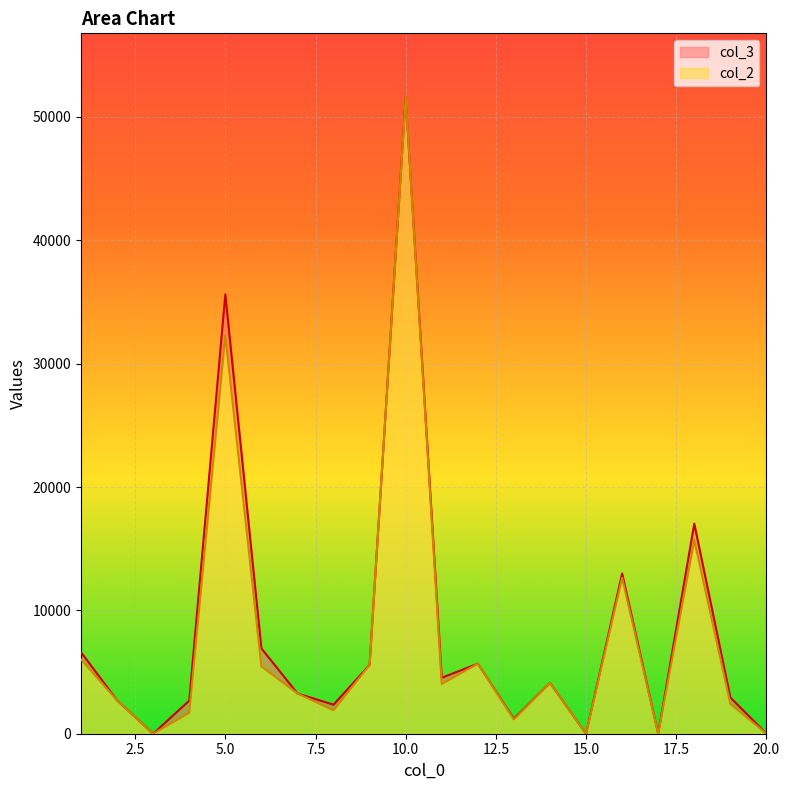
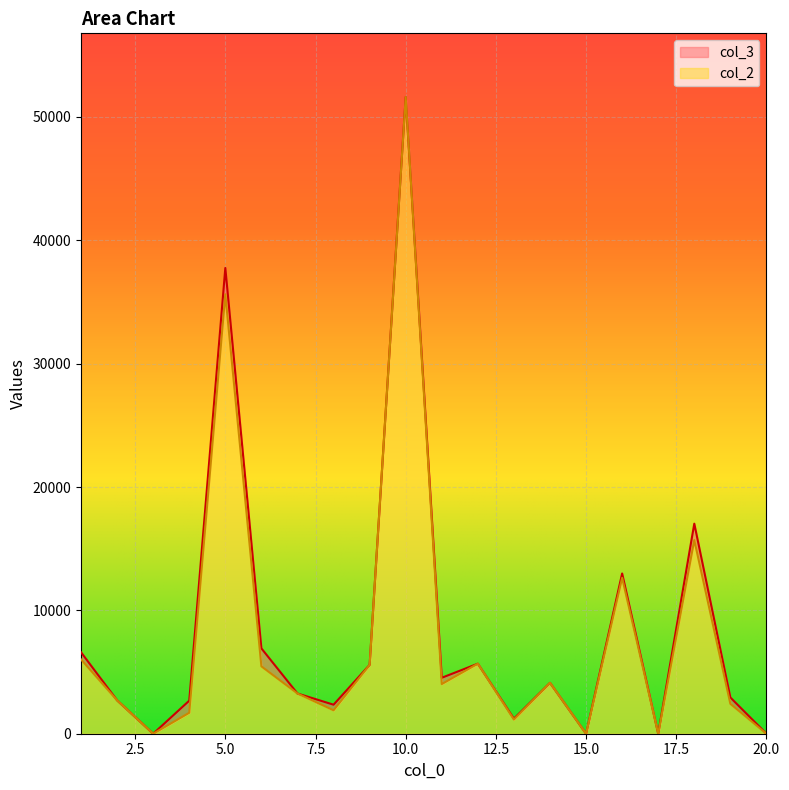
  {
    "col_3": {
-     "5.0": 35600
+     "5.0": 37800
    },
    "col_2": {
-     "5.0": 32300
+     "5.0": 35600
    }
  }
